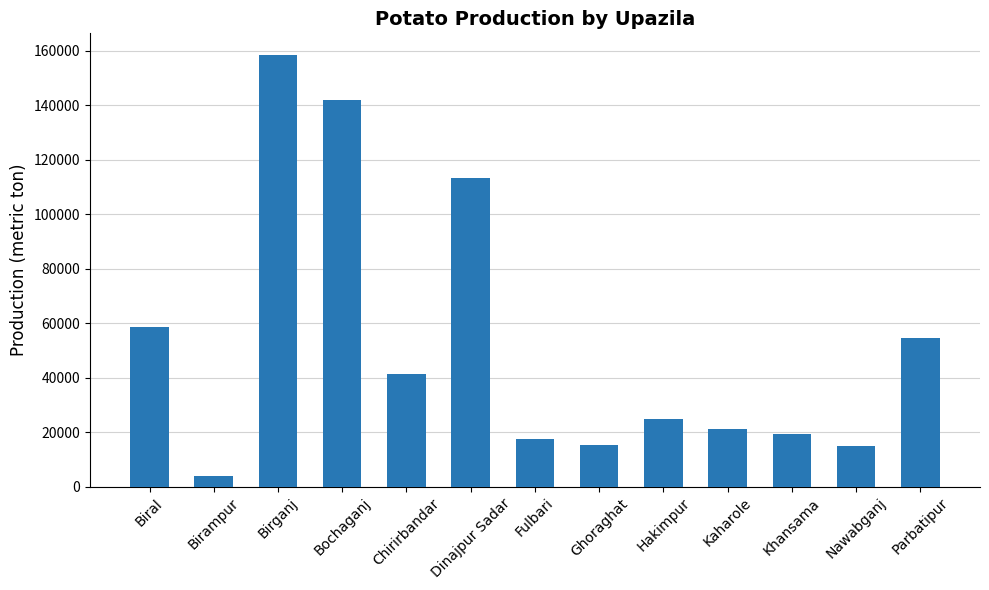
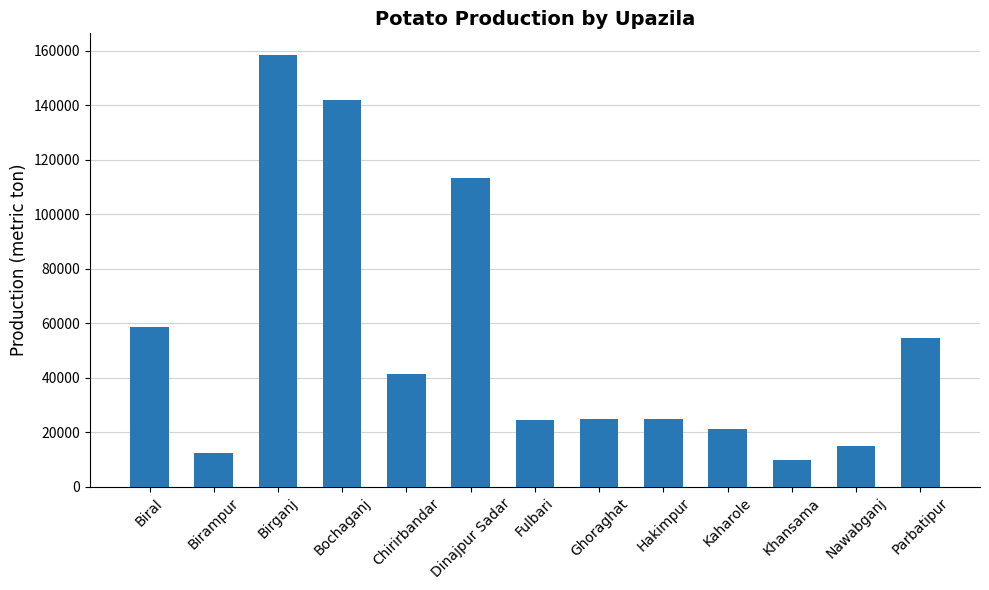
  {
    "Biral": 58000,
-   "Birampur": 4000,
+   "Birampur": 12000,
    "Birganj": 158000,
    "Bochaganj": 142000,
    "Chirirbandar": 41000,
    "Dinajpur Sadar": 113000,
-   "Fulbari": 18000,
-   "Ghoraghat": 15000,
+   "Fulbari": 24000,
+   "Ghoraghat": 25000,
    "Hakimpur": 25000,
    "Kaharole": 21000,
-   "Khansama": 19000,
+   "Khansama": 10000,
    "Nawabganj": 15000,
    "Parbatipur": 54000
  }
